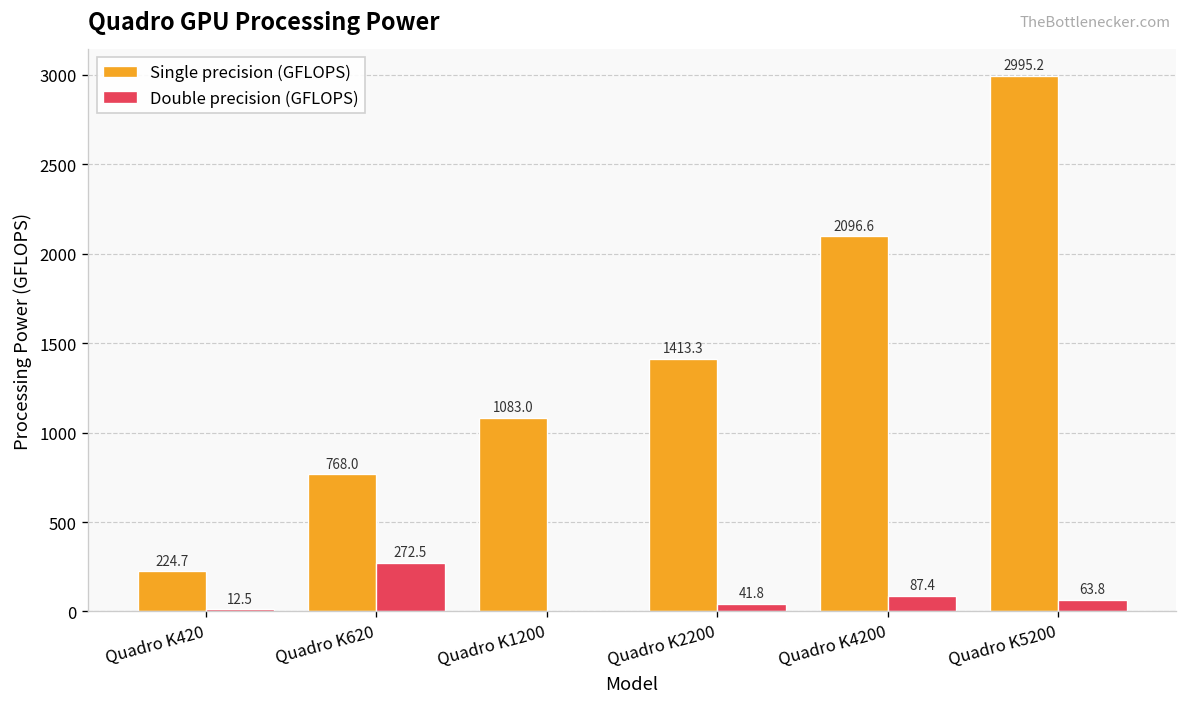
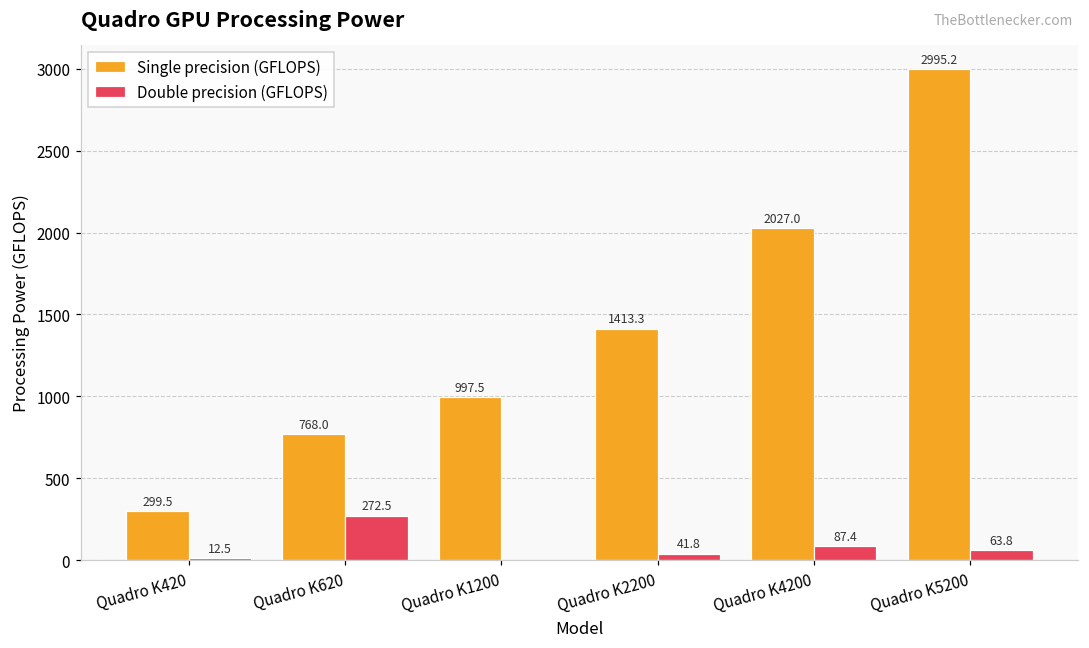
  {
    "Single precision (GFLOPS)": {
-     "Quadro K420": 224.7,
+     "Quadro K420": 299.5,
      "Quadro K620": 768.0,
-     "Quadro K1200": 1083.0,
+     "Quadro K1200": 997.5,
      "Quadro K2200": 1413.3,
-     "Quadro K4200": 2096.6,
+     "Quadro K4200": 2027.0,
      "Quadro K5200": 2995.2
    },
    "Double precision (GFLOPS)": {
      "Quadro K420": 12.5,
      "Quadro K620": 272.5,
      "Quadro K2200": 41.8,
      "Quadro K4200": 87.4,
      "Quadro K5200": 63.8
    }
  }
